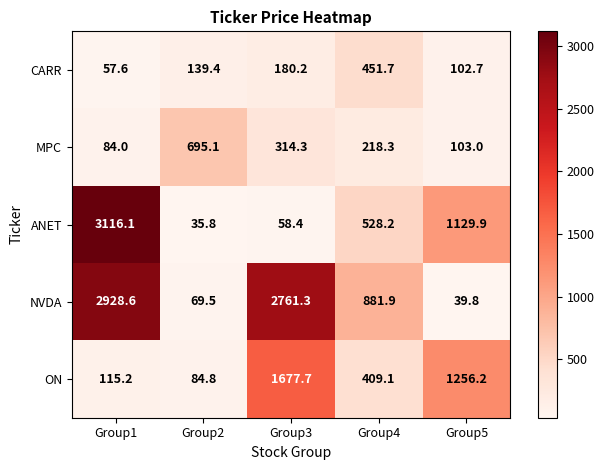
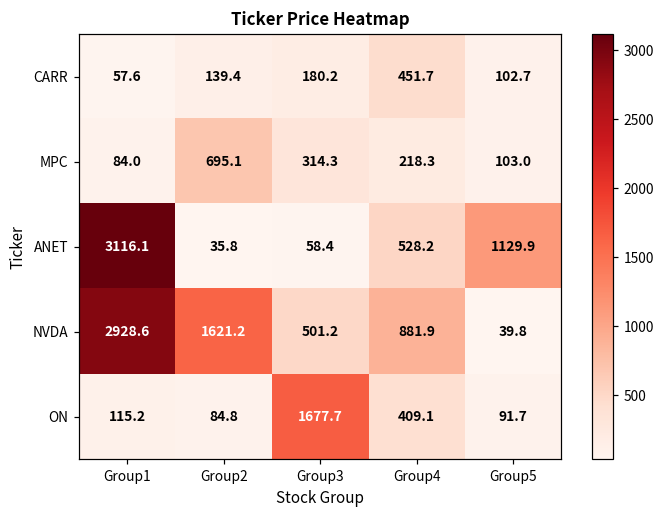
  {
    "CARR": {
      "Group1": 57.6,
      "Group2": 139.4,
      "Group3": 180.2,
      "Group4": 451.7,
      "Group5": 102.7
    },
    "MPC": {
      "Group1": 84.0,
      "Group2": 695.1,
      "Group3": 314.3,
      "Group4": 218.3,
      "Group5": 103.0
    },
    "ANET": {
      "Group1": 3116.1,
      "Group2": 35.8,
      "Group3": 58.4,
      "Group4": 528.2,
      "Group5": 1129.9
    },
    "NVDA": {
      "Group1": 2928.6,
-     "Group2": 69.5,
-     "Group3": 2761.3,
+     "Group2": 1621.2,
+     "Group3": 501.2,
      "Group4": 881.9,
      "Group5": 39.8
    },
    "ON": {
      "Group1": 115.2,
      "Group2": 84.8,
      "Group3": 1677.7,
      "Group4": 409.1,
-     "Group5": 1256.2
+     "Group5": 91.7
    }
  }
